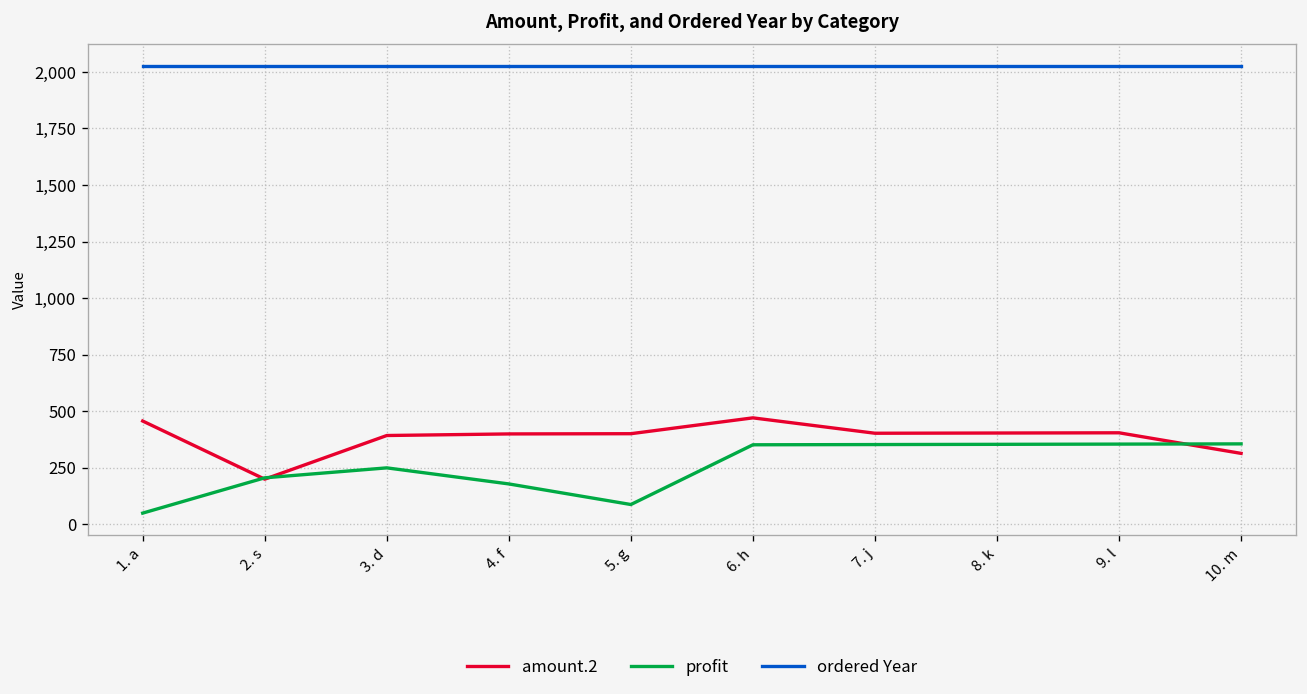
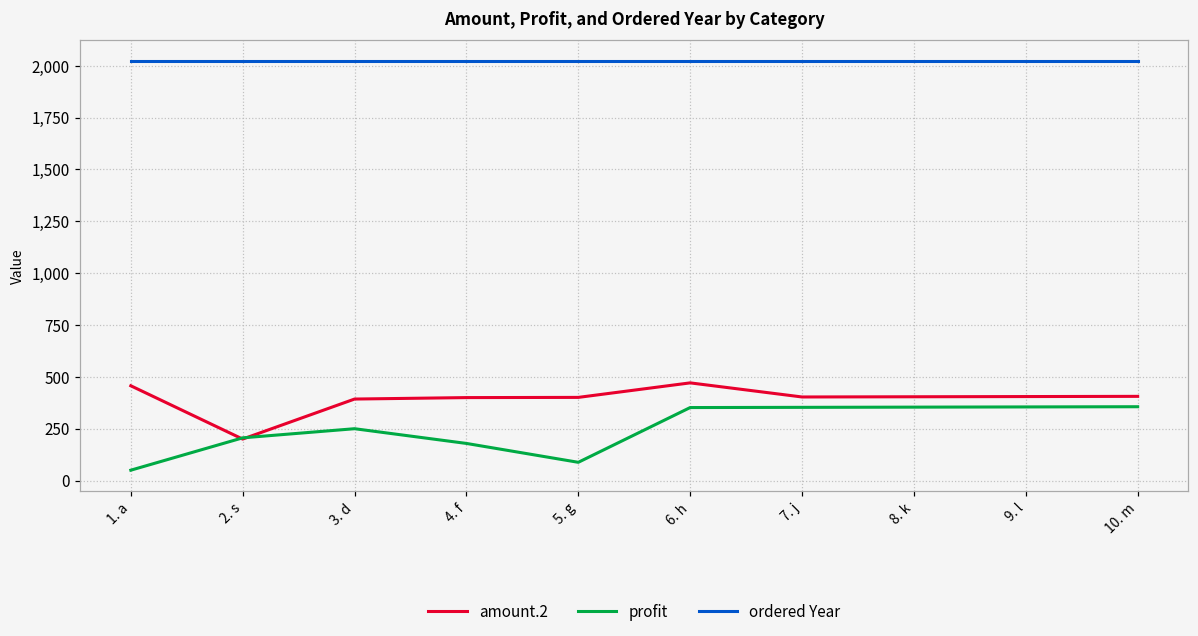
  {
    "amount.2": {
      "1. a": "460",
      "3. d": "390",
      "4. f": "400",
      "5. g": "400",
      "6. h": "470",
      "7. j": "400",
      "8. k": "400",
      "9. l": "410",
-     "10. m": "310"
+     "10. m": "410"
    },
    "profit": {
      "1. a": "50",
      "3. d": "250",
      "4. f": "180",
      "5. g": "90",
      "6. h": "350",
      "7. j": "350",
      "8. k": "350",
      "9. l": "360",
      "10. m": "360"
    },
    "ordered Year": {
      "1. a": "2,020",
      "2. s": "2,020",
      "3. d": "2,020",
      "4. f": "2,020",
      "5. g": "2,020",
      "6. h": "2,020",
      "7. j": "2,020",
      "8. k": "2,020",
      "9. l": "2,020",
      "10. m": "2,020"
    }
  }
